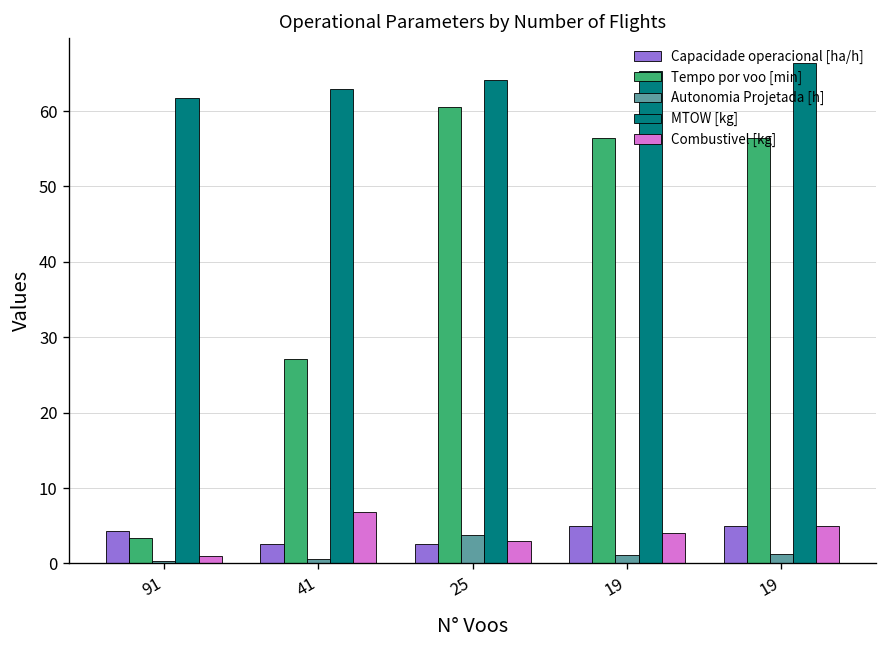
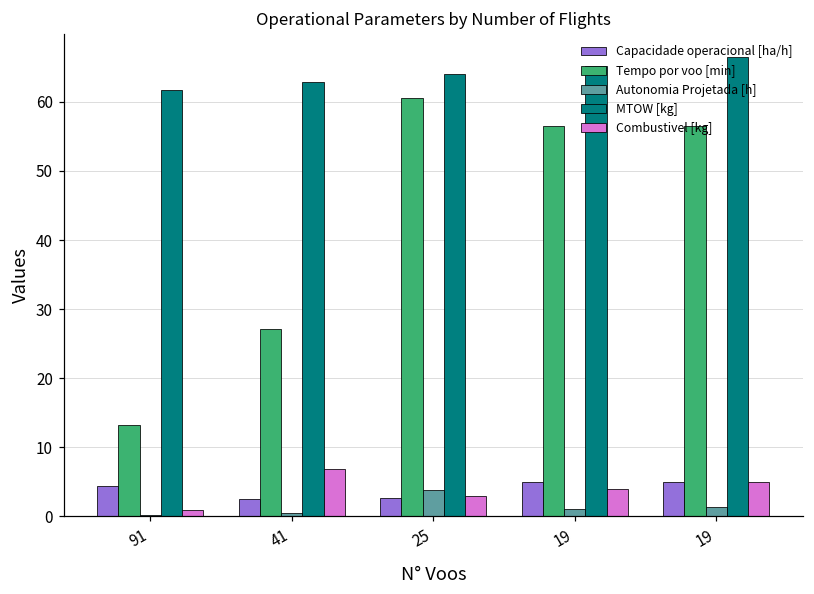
  {
    "Capacidade operacional [ha/h]": {
      "91": 4,
      "41": 3,
      "25": 3
    },
    "Tempo por voo [min]": {
-     "91": 3,
+     "91": 13,
      "41": 27,
      "25": 61
    },
    "Autonomia Projetada [h]": {
      "41": 1,
      "25": 4
    },
    "MTOW [kg]": {
      "91": 62,
      "41": 63,
      "25": 64
    },
    "Combustivel [kg]": {
      "91": 1,
      "41": 7,
      "25": 3
    }
  }
